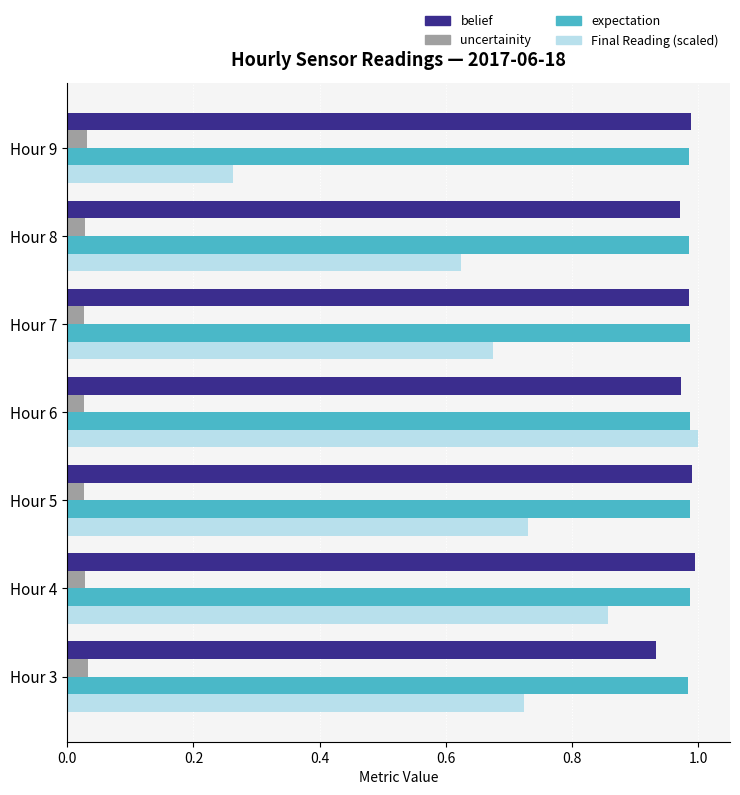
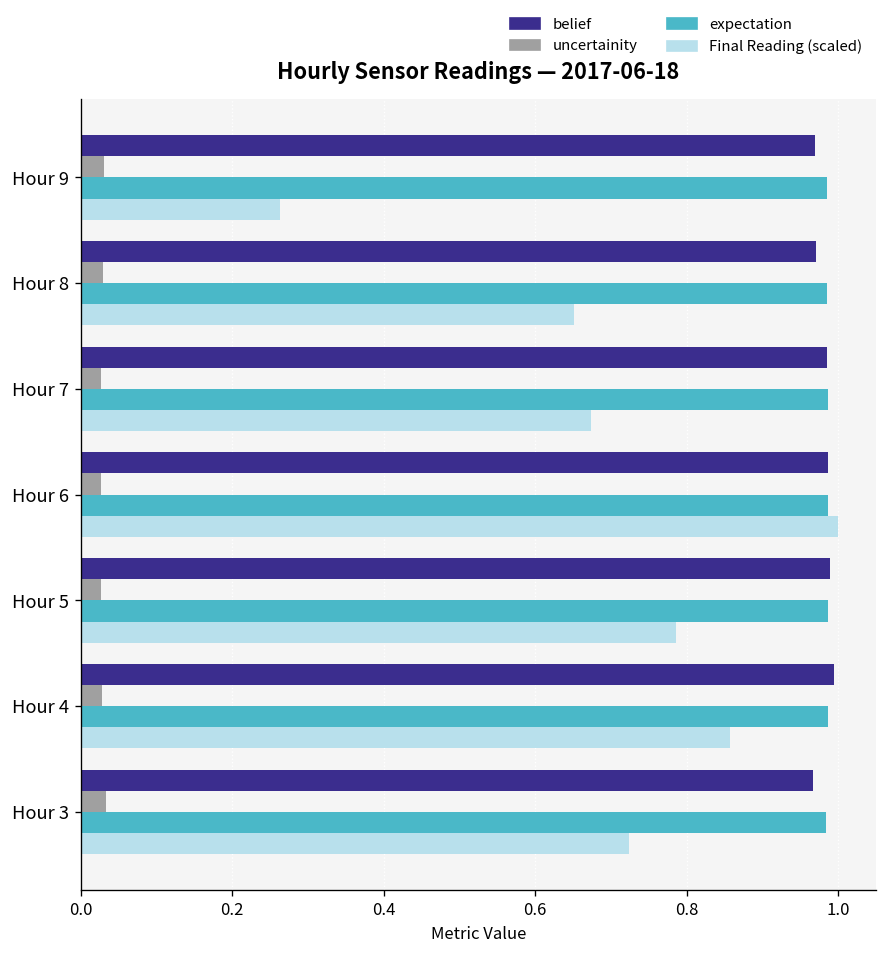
  {
    "belief": {
-     "Hour 9": 0.99,
+     "Hour 9": 0.97,
      "Hour 8": 0.97,
      "Hour 7": 0.99,
-     "Hour 6": 0.97,
+     "Hour 6": 0.99,
      "Hour 5": 0.99,
      "Hour 4": 0.99,
-     "Hour 3": 0.93
+     "Hour 3": 0.97
    },
    "uncertainity": {
      "Hour 9": 0.03,
      "Hour 8": 0.03,
      "Hour 7": 0.03,
      "Hour 6": 0.03,
      "Hour 5": 0.03,
      "Hour 4": 0.03,
      "Hour 3": 0.03
    },
    "expectation": {
      "Hour 9": 0.98,
      "Hour 8": 0.99,
      "Hour 7": 0.99,
      "Hour 6": 0.99,
      "Hour 5": 0.99,
      "Hour 4": 0.99,
      "Hour 3": 0.98
    },
    "Final Reading (scaled)": {
      "Hour 9": 0.26,
-     "Hour 8": 0.62,
+     "Hour 8": 0.65,
      "Hour 7": 0.67,
      "Hour 6": 1.00,
-     "Hour 5": 0.73,
+     "Hour 5": 0.79,
      "Hour 4": 0.86,
      "Hour 3": 0.72
    }
  }
